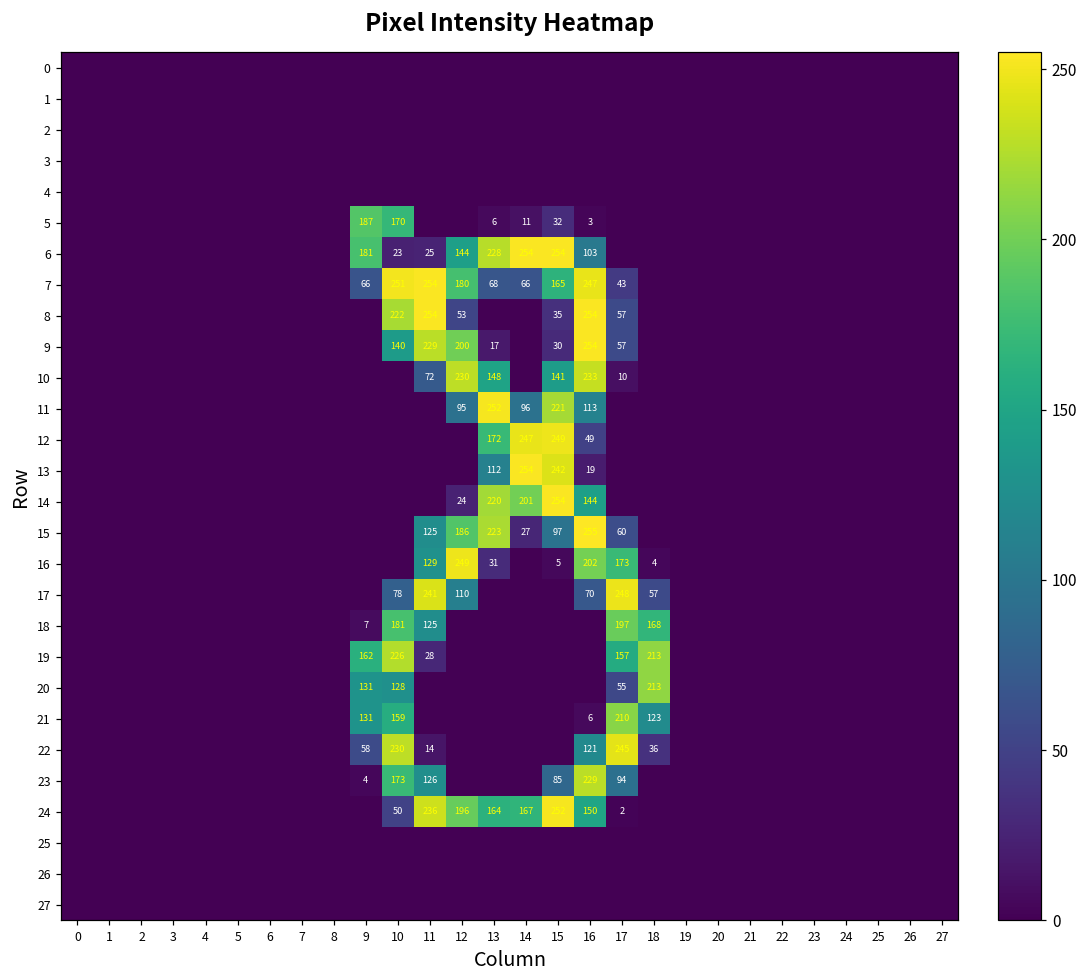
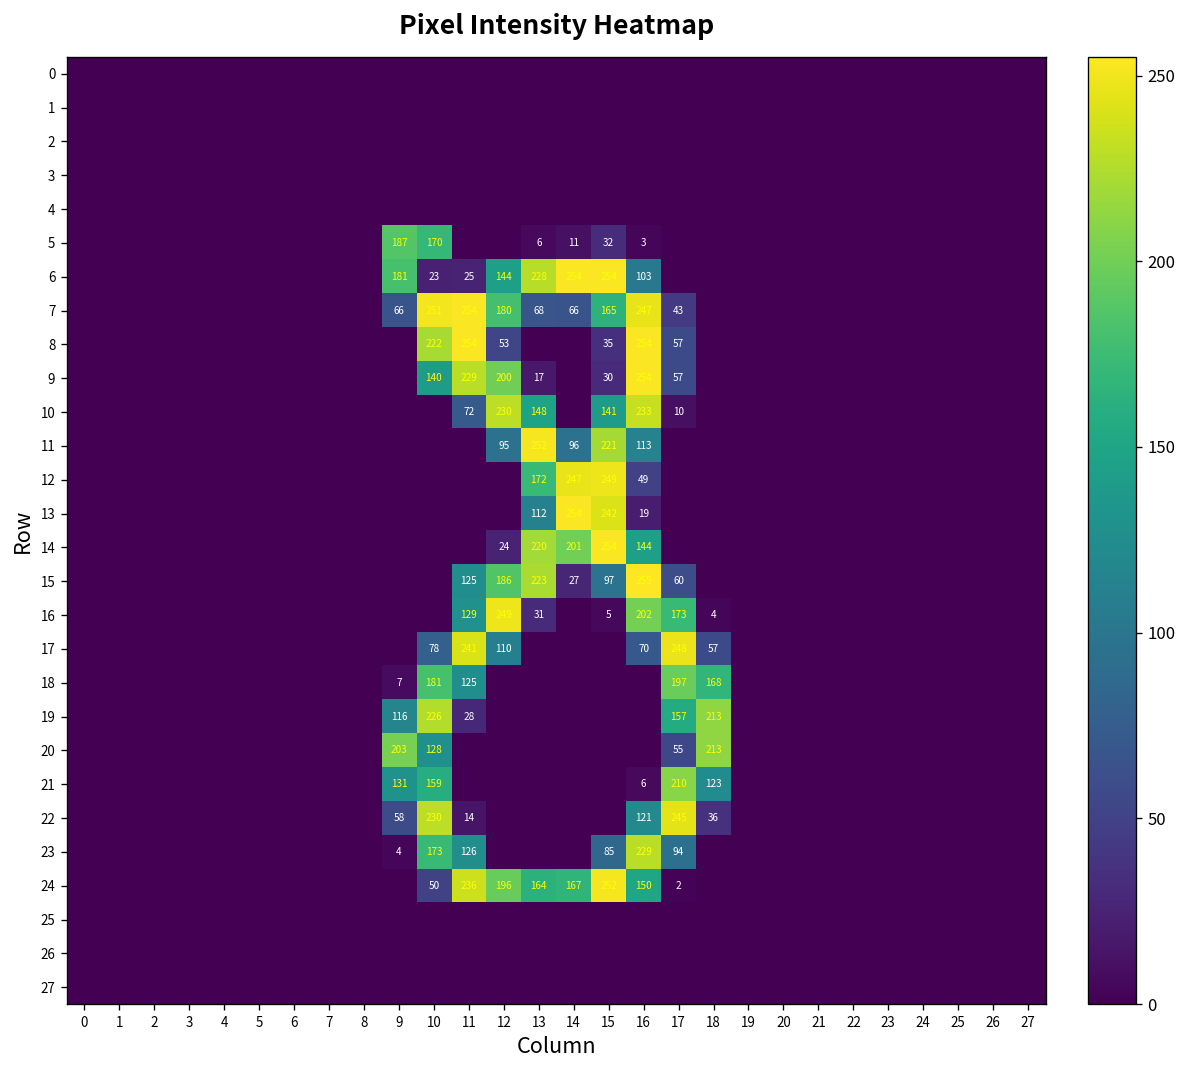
  {
    "5": {
      "9": 187,
      "10": 170,
      "13": 6,
      "14": 11,
      "15": 32,
      "16": 3
    },
    "6": {
      "9": 181,
      "10": 23,
      "11": 25,
      "12": 144,
      "13": 228,
      "16": 103
    },
    "7": {
      "9": 66,
      "12": 180,
      "13": 68,
      "14": 66,
      "15": 165,
      "17": 43
    },
    "8": {
      "10": 222,
      "12": 53,
      "15": 35,
      "17": 57
    },
    "9": {
      "10": 140,
      "11": 229,
      "12": 200,
      "13": 17,
      "15": 30,
      "17": 57
    },
    "10": {
      "11": 72,
      "12": 230,
      "13": 148,
      "15": 141,
      "16": 233,
      "17": 10
    },
    "11": {
      "12": 95,
      "14": 96,
      "15": 221,
      "16": 113
    },
    "12": {
      "13": 172,
      "16": 49
    },
    "13": {
      "13": 112,
      "16": 19
    },
    "14": {
      "12": 24,
      "13": 220,
      "14": 201,
      "16": 144
    },
    "15": {
      "11": 125,
      "12": 186,
      "13": 223,
      "14": 27,
      "15": 97,
      "17": 60
    },
    "16": {
      "11": 129,
      "13": 31,
      "15": 5,
      "16": 202,
      "17": 173,
      "18": 4
    },
    "17": {
      "10": 78,
      "12": 110,
      "16": 70,
      "18": 57
    },
    "18": {
      "9": 7,
      "10": 181,
      "11": 125,
      "17": 197,
      "18": 168
    },
    "19": {
-     "9": 162,
+     "9": 116,
      "10": 226,
      "11": 28,
      "17": 157,
      "18": 213
    },
    "20": {
-     "9": 131,
+     "9": 203,
      "10": 128,
      "17": 55,
      "18": 213
    },
    "21": {
      "9": 131,
      "10": 159,
      "16": 6,
      "17": 210,
      "18": 123
    },
    "22": {
      "9": 58,
      "10": 230,
      "11": 14,
      "16": 121,
      "18": 36
    },
    "23": {
      "9": 4,
      "10": 173,
      "11": 126,
      "15": 85,
      "16": 229,
      "17": 94
    },
    "24": {
      "10": 50,
      "11": 236,
      "12": 196,
      "13": 164,
      "14": 167,
      "16": 150,
      "17": 2
    }
  }
